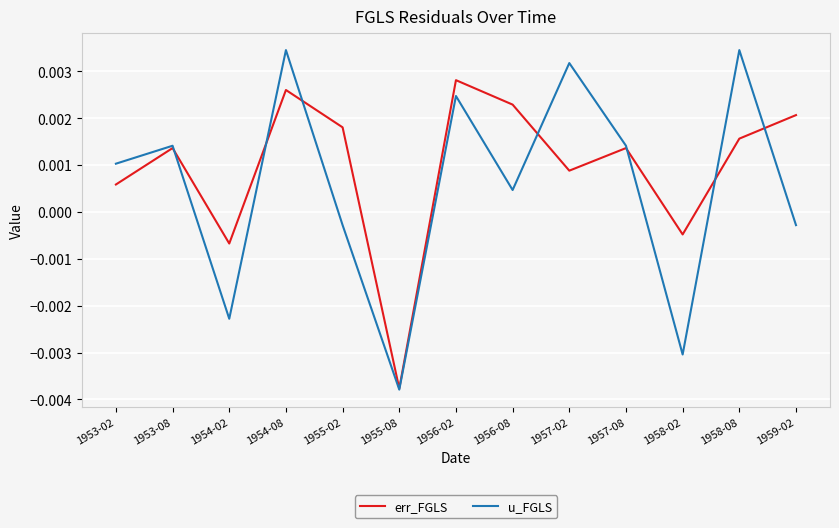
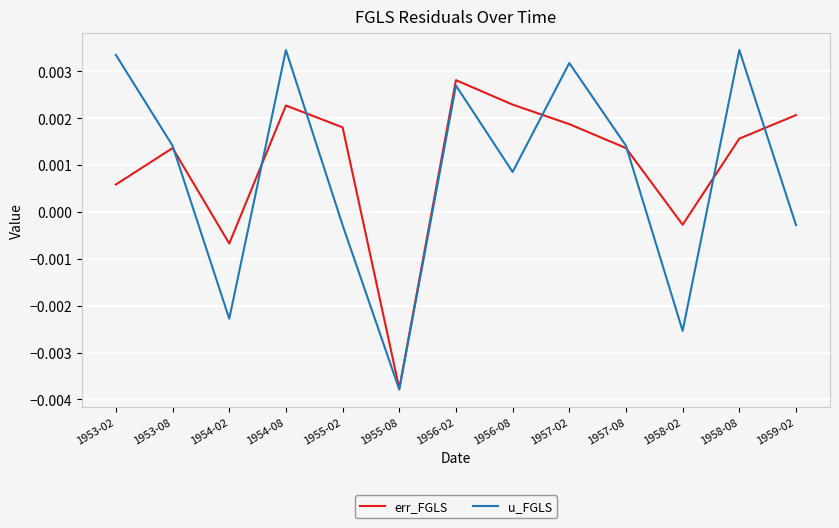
  {
    "err_FGLS": {
      "1953-02": 0.0006,
      "1954-02": -0.0007,
-     "1954-08": 0.0026,
+     "1954-08": 0.0023,
      "1955-02": 0.0018,
      "1956-02": 0.0028,
      "1956-08": 0.0023,
-     "1957-02": 0.0009,
-     "1958-02": -0.0005,
+     "1957-02": 0.0019,
+     "1958-02": -0.0003,
      "1958-08": 0.0016,
      "1959-02": 0.0021
    },
    "u_FGLS": {
-     "1953-02": 0.0010,
+     "1953-02": 0.0033,
      "1954-02": -0.0023,
      "1954-08": 0.0034,
      "1955-02": -0.0003,
-     "1956-02": 0.0025,
-     "1956-08": 0.0005,
+     "1956-02": 0.0027,
+     "1956-08": 0.0008,
      "1957-02": 0.0032,
-     "1958-02": -0.0030,
+     "1958-02": -0.0025,
      "1958-08": 0.0034,
      "1959-02": -0.0003
    }
  }
